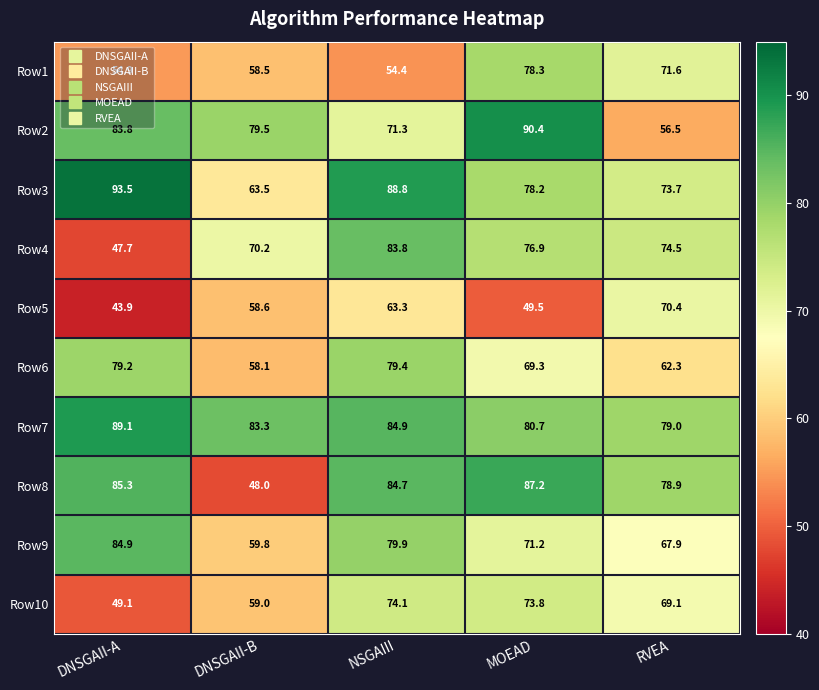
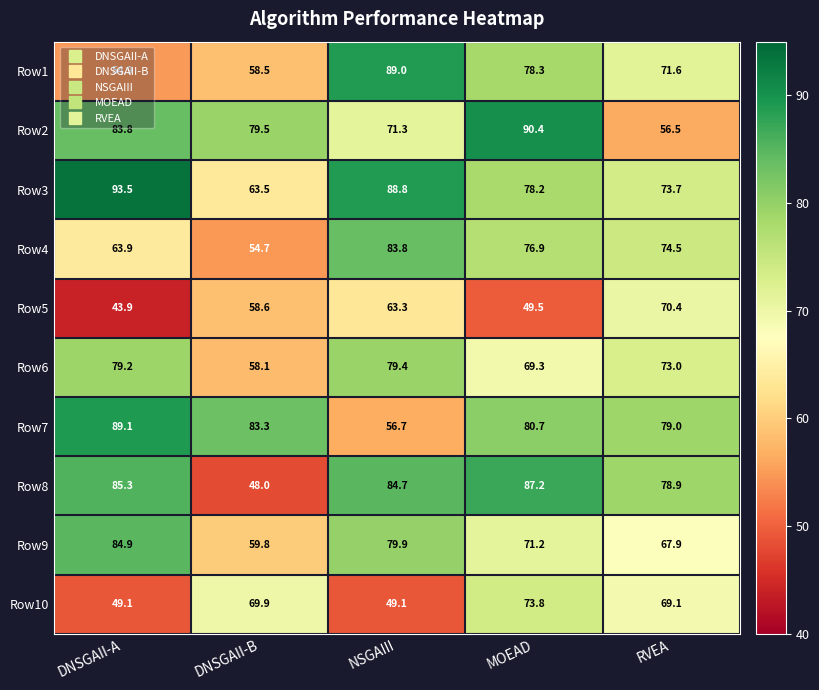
  {
    "Row1": {
      "DNSGAII-B": 58.5,
-     "NSGAIII": 54.4,
+     "NSGAIII": 89.0,
      "MOEAD": 78.3,
      "RVEA": 71.6
    },
    "Row2": {
      "DNSGAII-B": 79.5,
      "NSGAIII": 71.3,
      "MOEAD": 90.4,
      "RVEA": 56.5
    },
    "Row3": {
      "DNSGAII-A": 93.5,
      "DNSGAII-B": 63.5,
      "NSGAIII": 88.8,
      "MOEAD": 78.2,
      "RVEA": 73.7
    },
    "Row4": {
-     "DNSGAII-A": 47.7,
-     "DNSGAII-B": 70.2,
+     "DNSGAII-A": 63.9,
+     "DNSGAII-B": 54.7,
      "NSGAIII": 83.8,
      "MOEAD": 76.9,
      "RVEA": 74.5
    },
    "Row5": {
      "DNSGAII-A": 43.9,
      "DNSGAII-B": 58.6,
      "NSGAIII": 63.3,
      "MOEAD": 49.5,
      "RVEA": 70.4
    },
    "Row6": {
      "DNSGAII-A": 79.2,
      "DNSGAII-B": 58.1,
      "NSGAIII": 79.4,
      "MOEAD": 69.3,
-     "RVEA": 62.3
+     "RVEA": 73.0
    },
    "Row7": {
      "DNSGAII-A": 89.1,
      "DNSGAII-B": 83.3,
-     "NSGAIII": 84.9,
+     "NSGAIII": 56.7,
      "MOEAD": 80.7,
      "RVEA": 79.0
    },
    "Row8": {
      "DNSGAII-A": 85.3,
      "DNSGAII-B": 48.0,
      "NSGAIII": 84.7,
      "MOEAD": 87.2,
      "RVEA": 78.9
    },
    "Row9": {
      "DNSGAII-A": 84.9,
      "DNSGAII-B": 59.8,
      "NSGAIII": 79.9,
      "MOEAD": 71.2,
      "RVEA": 67.9
    },
    "Row10": {
      "DNSGAII-A": 49.1,
-     "DNSGAII-B": 59.0,
-     "NSGAIII": 74.1,
+     "DNSGAII-B": 69.9,
+     "NSGAIII": 49.1,
      "MOEAD": 73.8,
      "RVEA": 69.1
    }
  }
